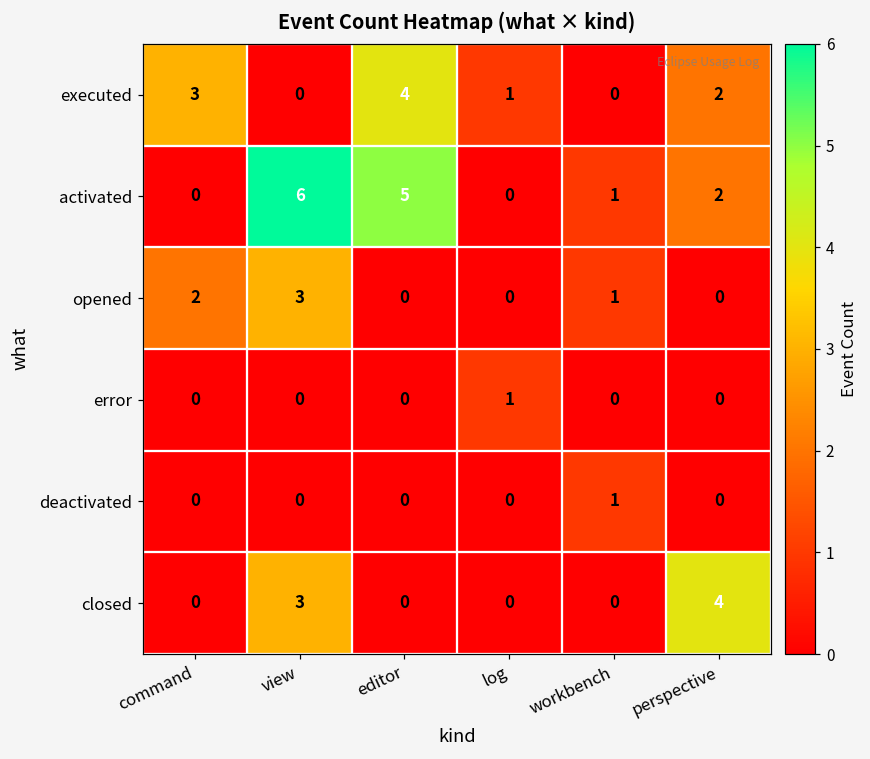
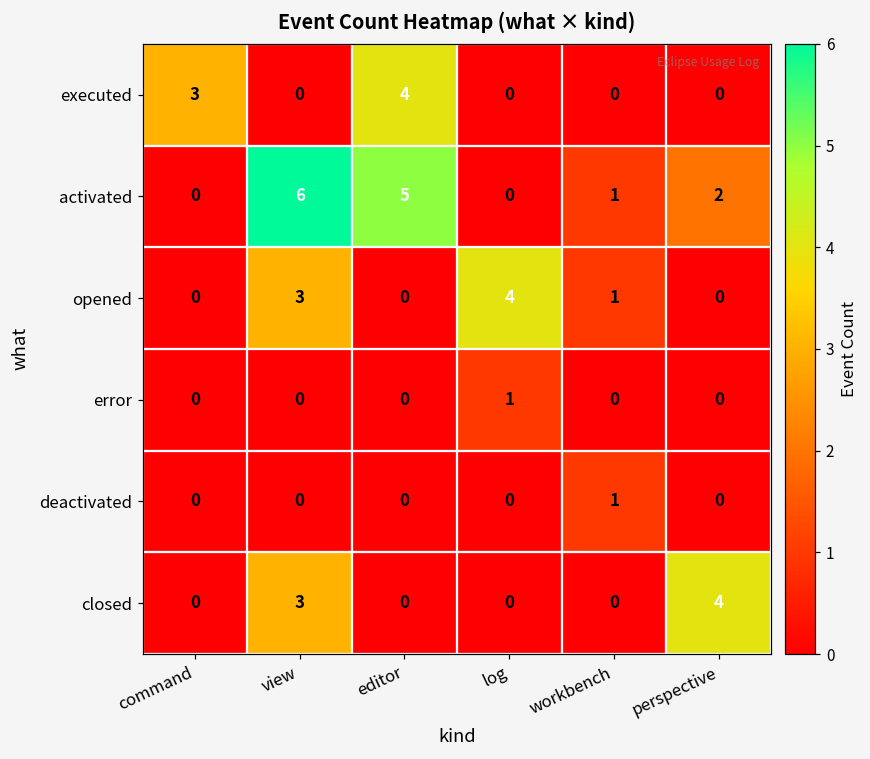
  {
    "executed": {
      "command": 3,
      "view": 0,
      "editor": 4,
-     "log": 1,
+     "log": 0,
      "workbench": 0,
-     "perspective": 2
+     "perspective": 0
    },
    "activated": {
      "command": 0,
      "view": 6,
      "editor": 5,
      "log": 0,
      "workbench": 1,
      "perspective": 2
    },
    "opened": {
-     "command": 2,
+     "command": 0,
      "view": 3,
      "editor": 0,
-     "log": 0,
+     "log": 4,
      "workbench": 1,
      "perspective": 0
    },
    "error": {
      "command": 0,
      "view": 0,
      "editor": 0,
      "log": 1,
      "workbench": 0,
      "perspective": 0
    },
    "deactivated": {
      "command": 0,
      "view": 0,
      "editor": 0,
      "log": 0,
      "workbench": 1,
      "perspective": 0
    },
    "closed": {
      "command": 0,
      "view": 3,
      "editor": 0,
      "log": 0,
      "workbench": 0,
      "perspective": 4
    }
  }
